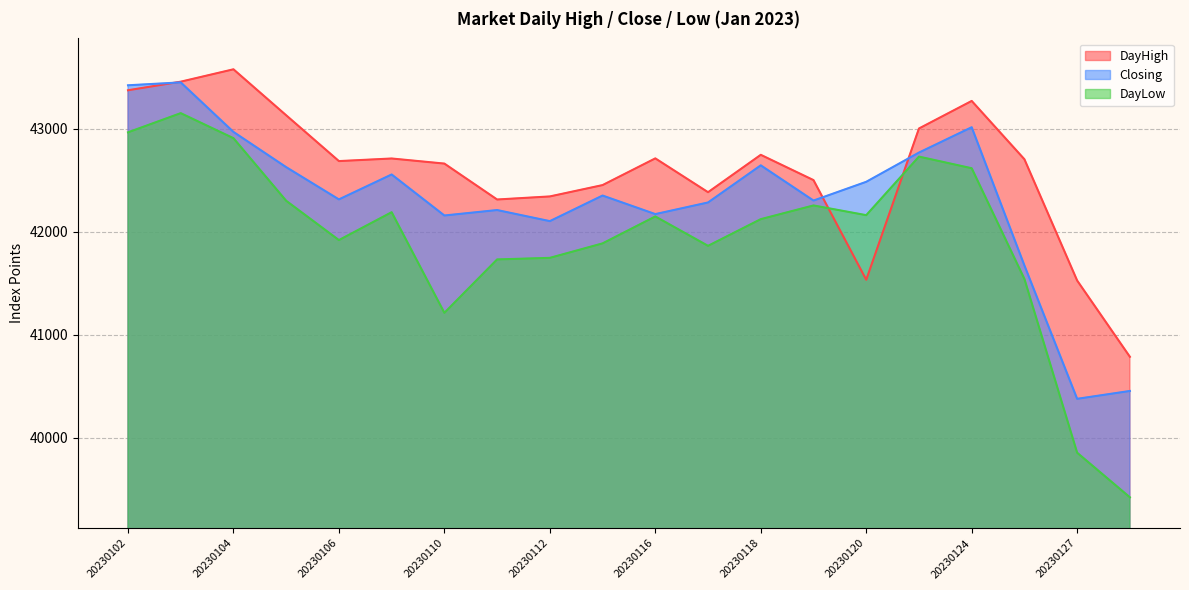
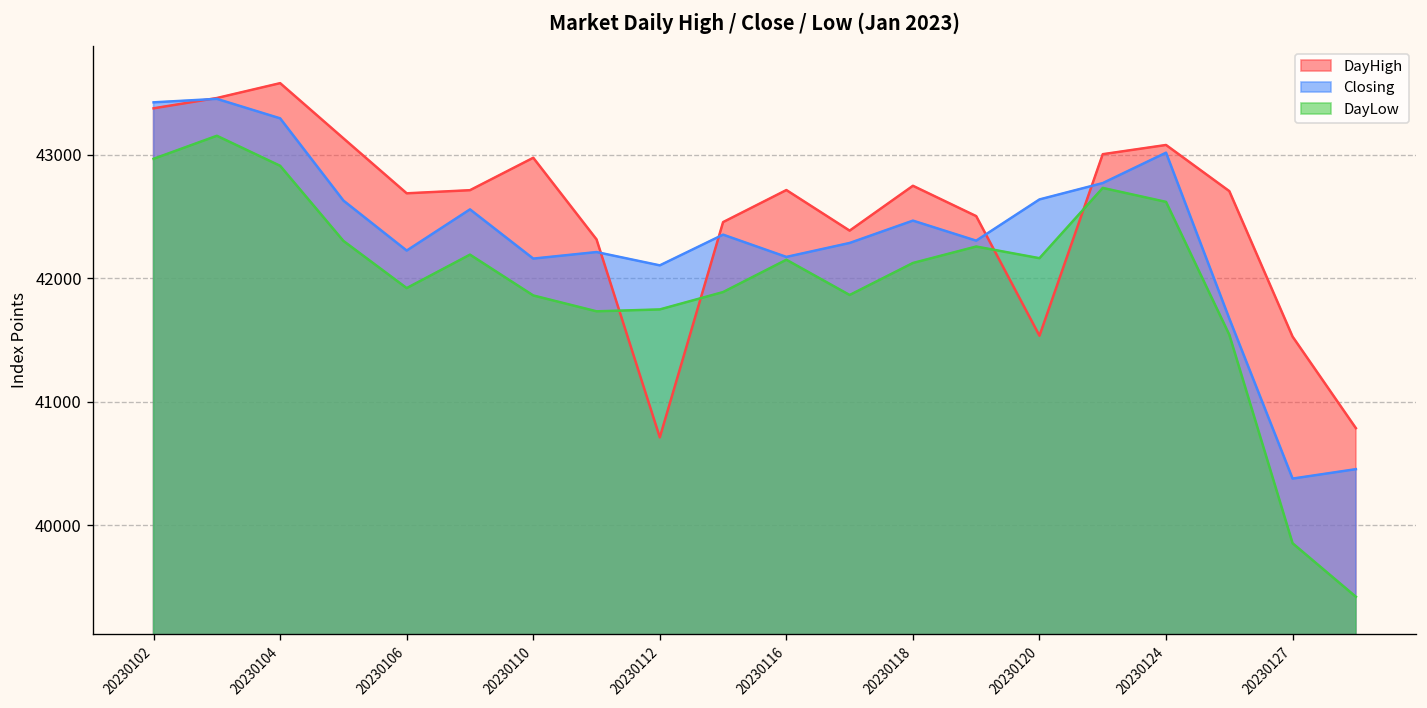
  {
    "DayHigh": {
      "20230102": 43370,
      "20230104": 43580,
      "20230106": 42690,
-     "20230110": 42660,
-     "20230112": 42340,
+     "20230110": 42970,
+     "20230112": 40710,
      "20230116": 42710,
      "20230118": 42750,
      "20230120": 41530,
-     "20230124": 43270,
+     "20230124": 43080,
      "20230127": 41530
    },
    "Closing": {
      "20230102": 43420,
-     "20230104": 42970,
-     "20230106": 42310,
+     "20230104": 43290,
+     "20230106": 42220,
      "20230110": 42160,
      "20230112": 42100,
-     "20230118": 42640,
-     "20230120": 42480,
+     "20230118": 42460,
+     "20230120": 42640,
      "20230124": 43010,
      "20230127": 40380
    },
    "DayLow": {
      "20230102": 42970,
      "20230104": 42910,
      "20230106": 41920,
-     "20230110": 41210,
+     "20230110": 41860,
      "20230112": 41750,
      "20230118": 42120,
      "20230120": 42160,
      "20230124": 42620,
      "20230127": 39850
    }
  }
